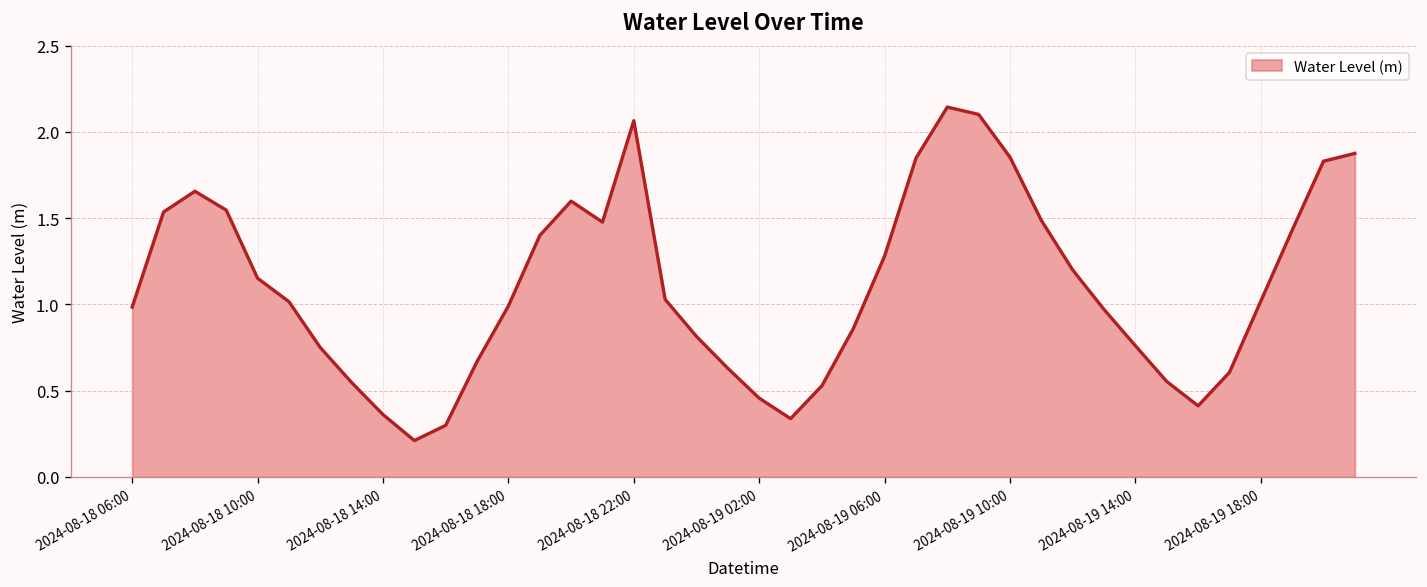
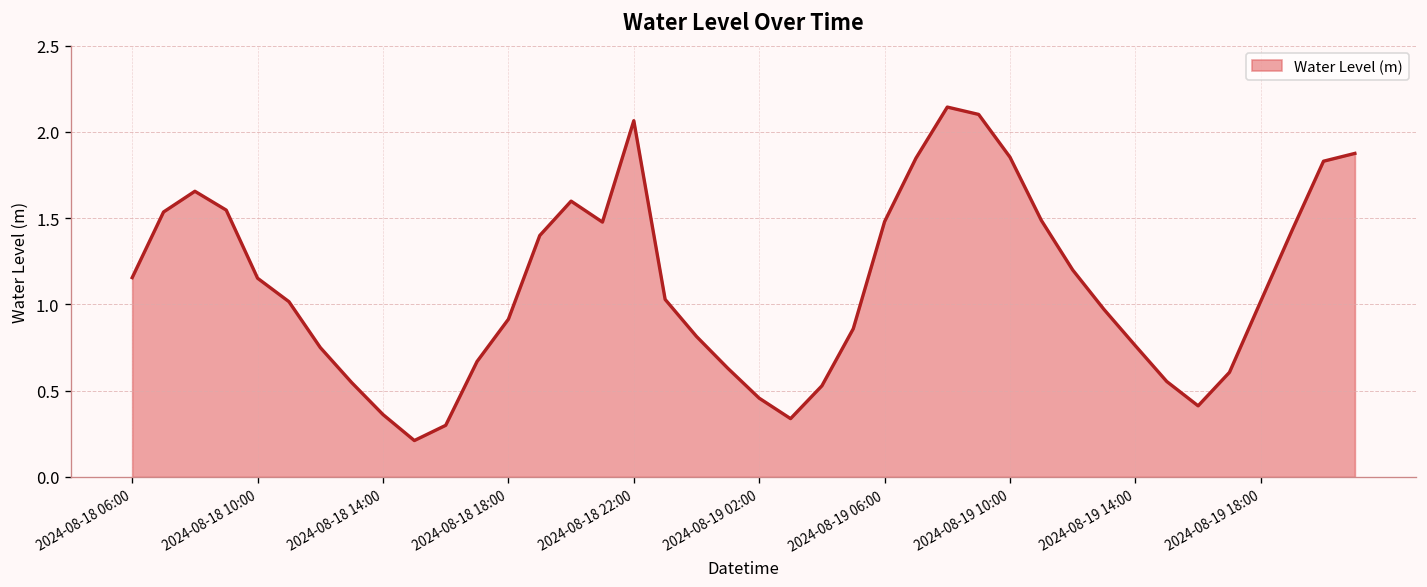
  {
-   "2024-08-18 06:00": 0.98,
+   "2024-08-18 06:00": 1.16,
    "2024-08-18 10:00": 1.15,
    "2024-08-18 14:00": 0.36,
-   "2024-08-18 18:00": 0.99,
+   "2024-08-18 18:00": 0.91,
    "2024-08-18 22:00": 2.07,
    "2024-08-19 02:00": 0.46,
-   "2024-08-19 06:00": 1.28,
+   "2024-08-19 06:00": 1.48,
    "2024-08-19 10:00": 1.85,
    "2024-08-19 14:00": 0.76,
    "2024-08-19 18:00": 1.02
  }
